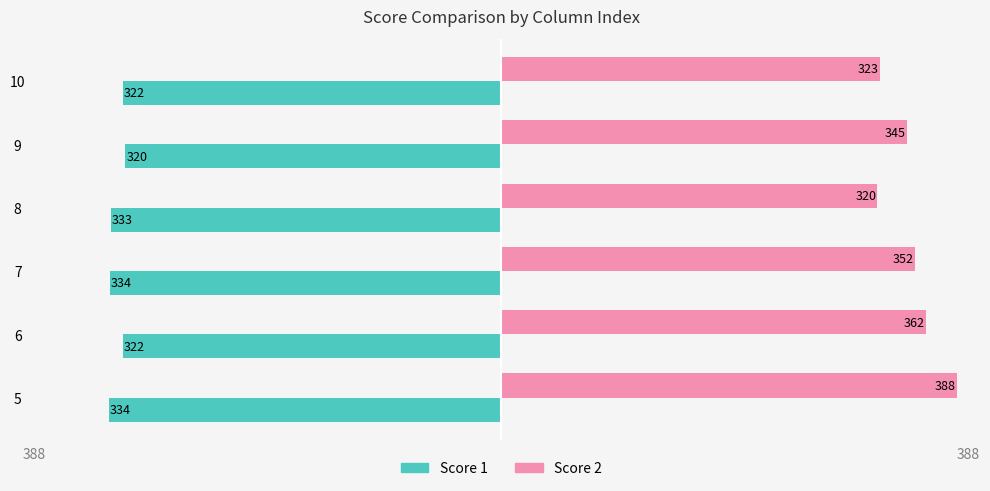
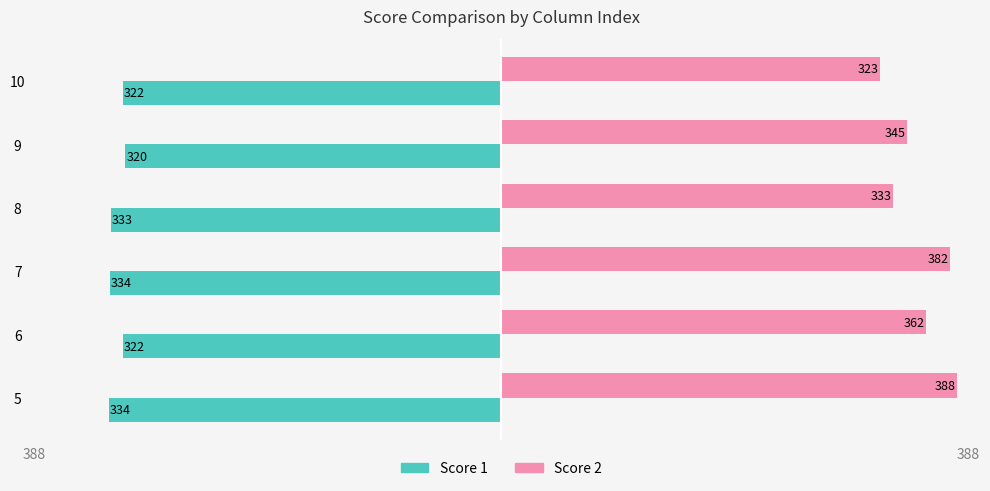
  {
    "Score 2": {
      "10": 323,
      "9": 345,
-     "8": 320,
-     "7": 352,
+     "8": 333,
+     "7": 382,
      "6": 362,
      "5": 388
    }
  }
